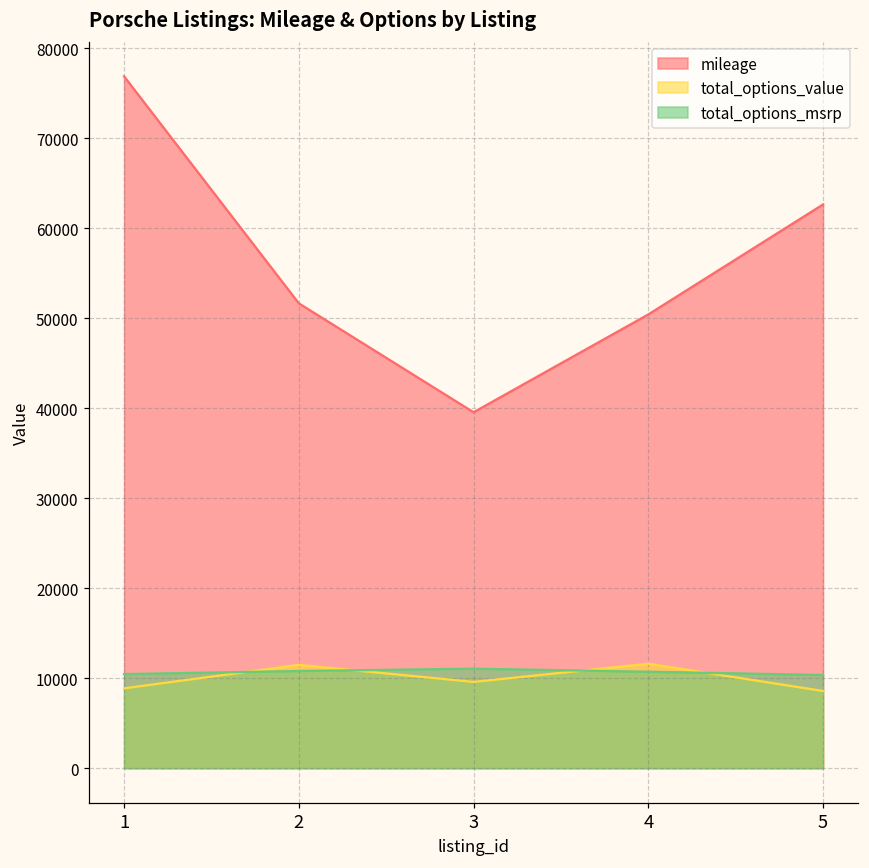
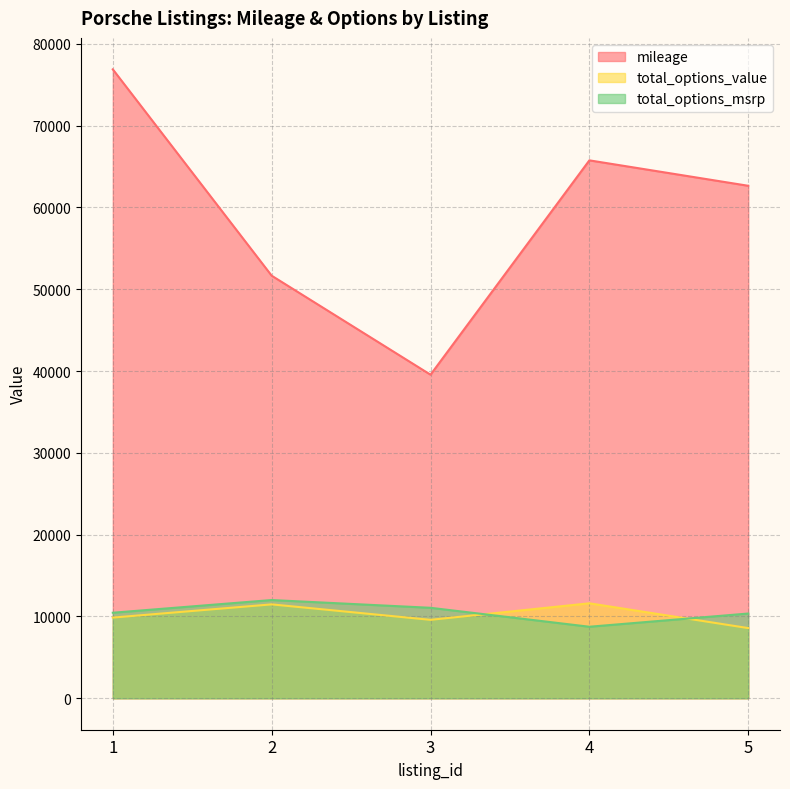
  {
    "mileage": {
      "1": 77000,
      "2": 52000,
      "3": 40000,
-     "4": 50000,
+     "4": 66000,
      "5": 63000
    },
    "total_options_value": {
-     "1": 9000,
+     "1": 10000,
      "2": 11000,
      "3": 10000,
      "4": 12000,
      "5": 9000
    },
    "total_options_msrp": {
      "1": 10000,
-     "2": 11000,
+     "2": 12000,
      "3": 11000,
-     "4": 11000,
+     "4": 9000,
      "5": 10000
    }
  }
